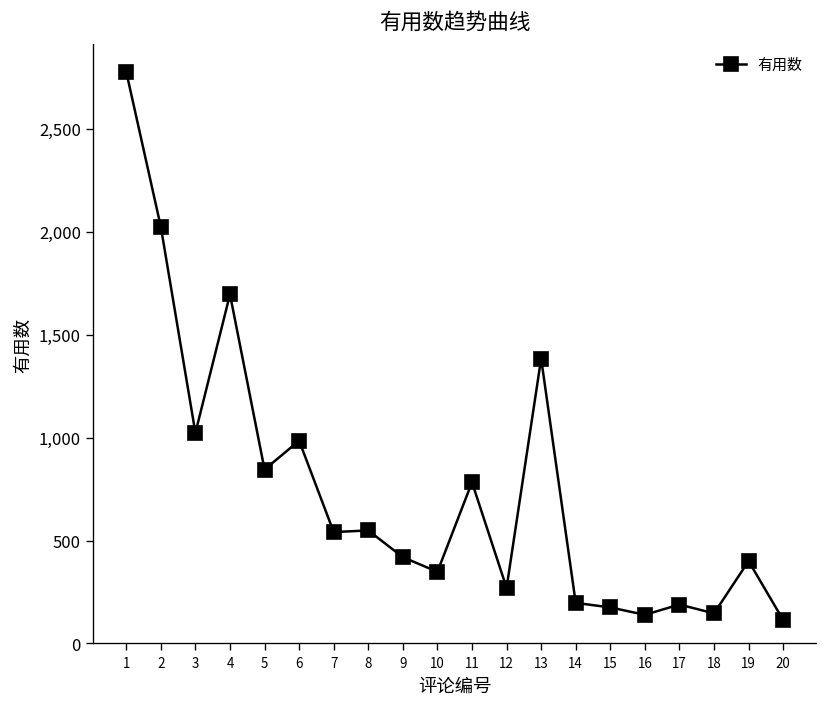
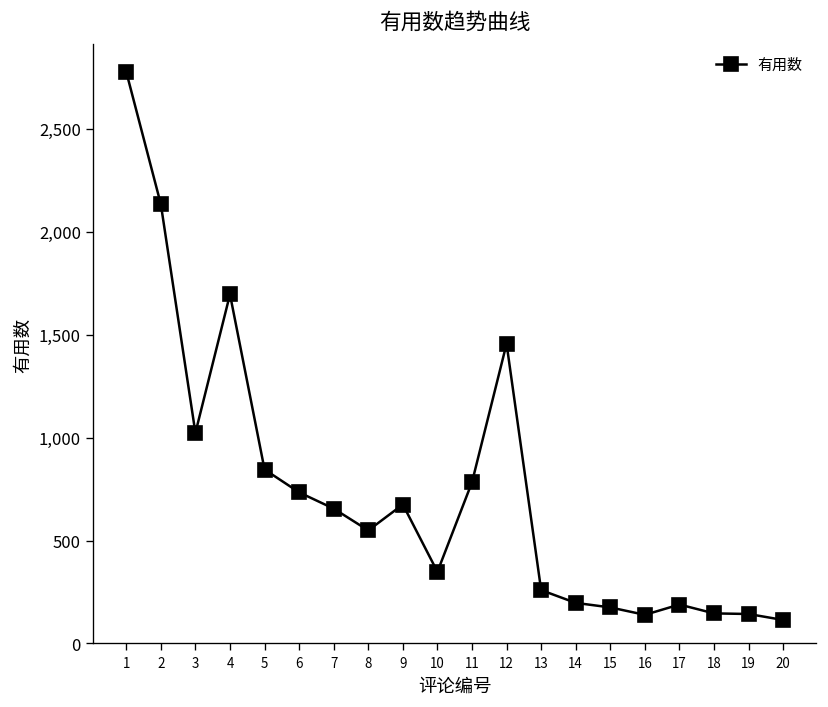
  {
    "1": "2,780",
-   "2": "2,020",
+   "2": "2,130",
    "3": "1,020",
    "4": "1,700",
    "5": "850",
-   "6": "990",
-   "7": "540",
+   "6": "730",
+   "7": "660",
    "8": "550",
-   "9": "420",
+   "9": "680",
    "10": "350",
    "11": "780",
-   "12": "270",
-   "13": "1,380",
+   "12": "1,460",
+   "13": "260",
    "14": "200",
    "15": "180",
    "16": "140",
    "17": "190",
    "18": "150",
-   "19": "400",
+   "19": "140",
    "20": "110"
  }
